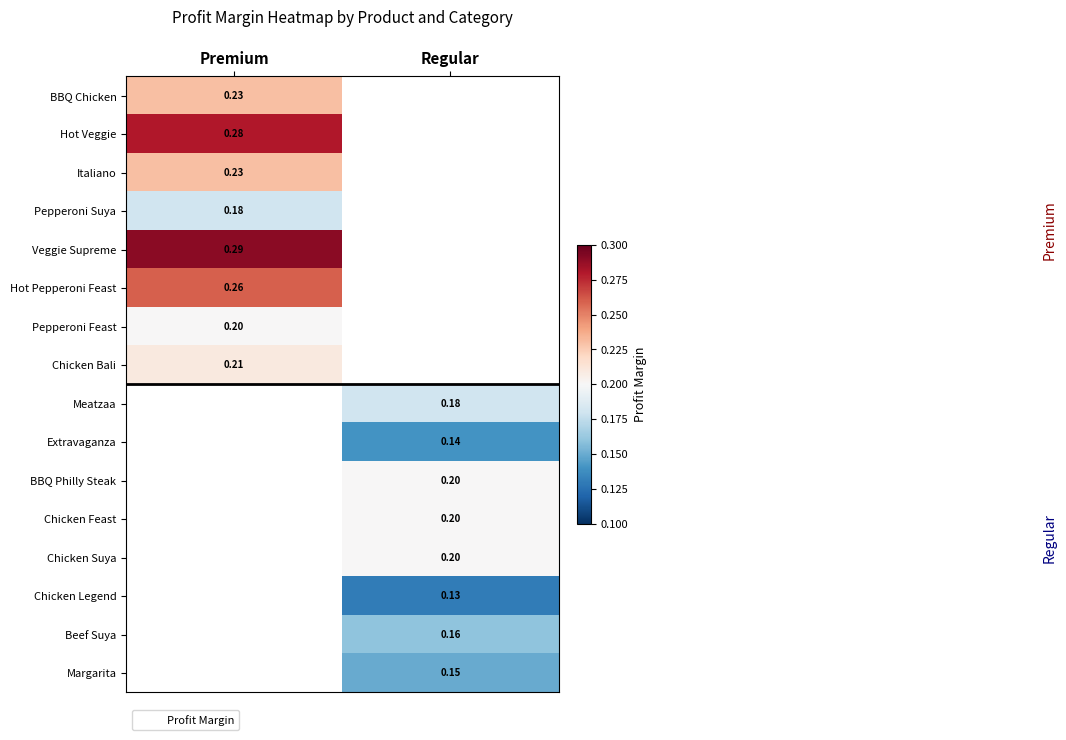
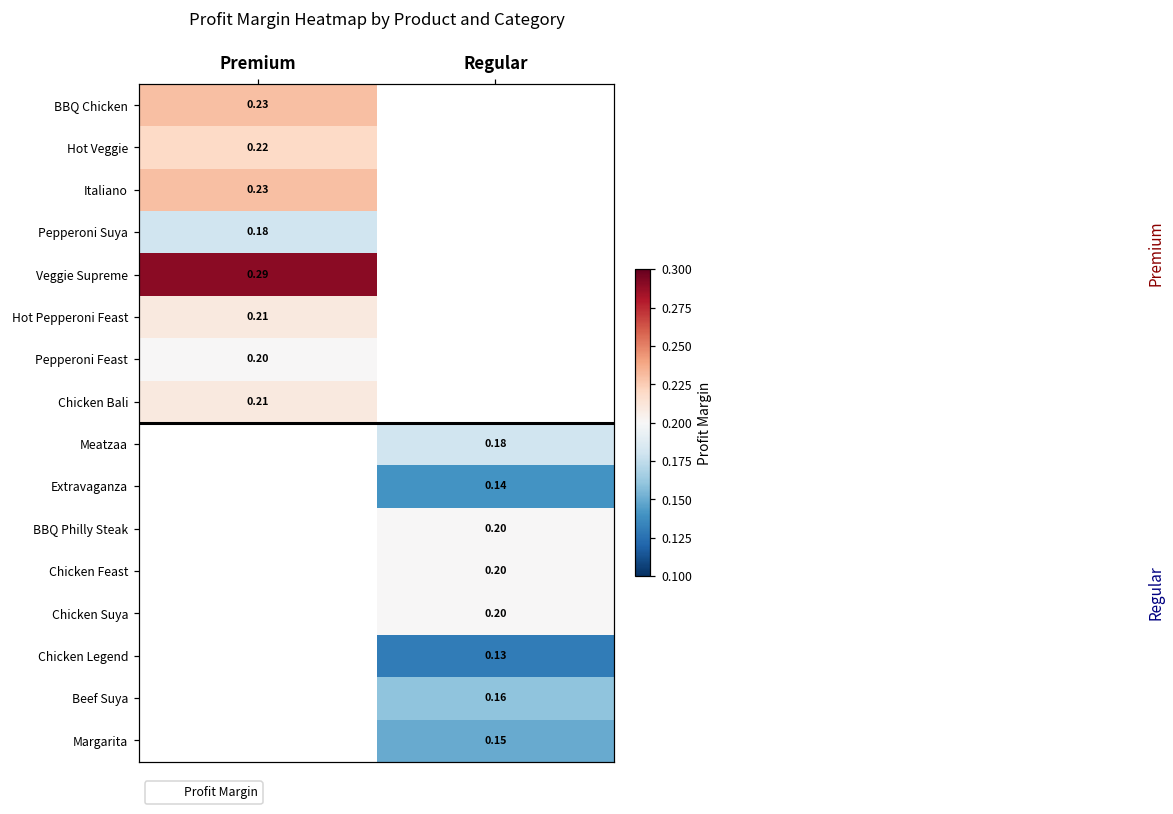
  {
    "BBQ Chicken": {
      "Premium": 0.23
    },
    "Hot Veggie": {
-     "Premium": 0.28
+     "Premium": 0.22
    },
    "Italiano": {
      "Premium": 0.23
    },
    "Pepperoni Suya": {
      "Premium": 0.18
    },
    "Veggie Supreme": {
      "Premium": 0.29
    },
    "Hot Pepperoni Feast": {
-     "Premium": 0.26
+     "Premium": 0.21
    },
    "Pepperoni Feast": {
      "Premium": 0.20
    },
    "Chicken Bali": {
      "Premium": 0.21
    },
    "Meatzaa": {
      "Regular": 0.18
    },
    "Extravaganza": {
      "Regular": 0.14
    },
    "BBQ Philly Steak": {
      "Regular": 0.20
    },
    "Chicken Feast": {
      "Regular": 0.20
    },
    "Chicken Suya": {
      "Regular": 0.20
    },
    "Chicken Legend": {
      "Regular": 0.13
    },
    "Beef Suya": {
      "Regular": 0.16
    },
    "Margarita": {
      "Regular": 0.15
    }
  }
